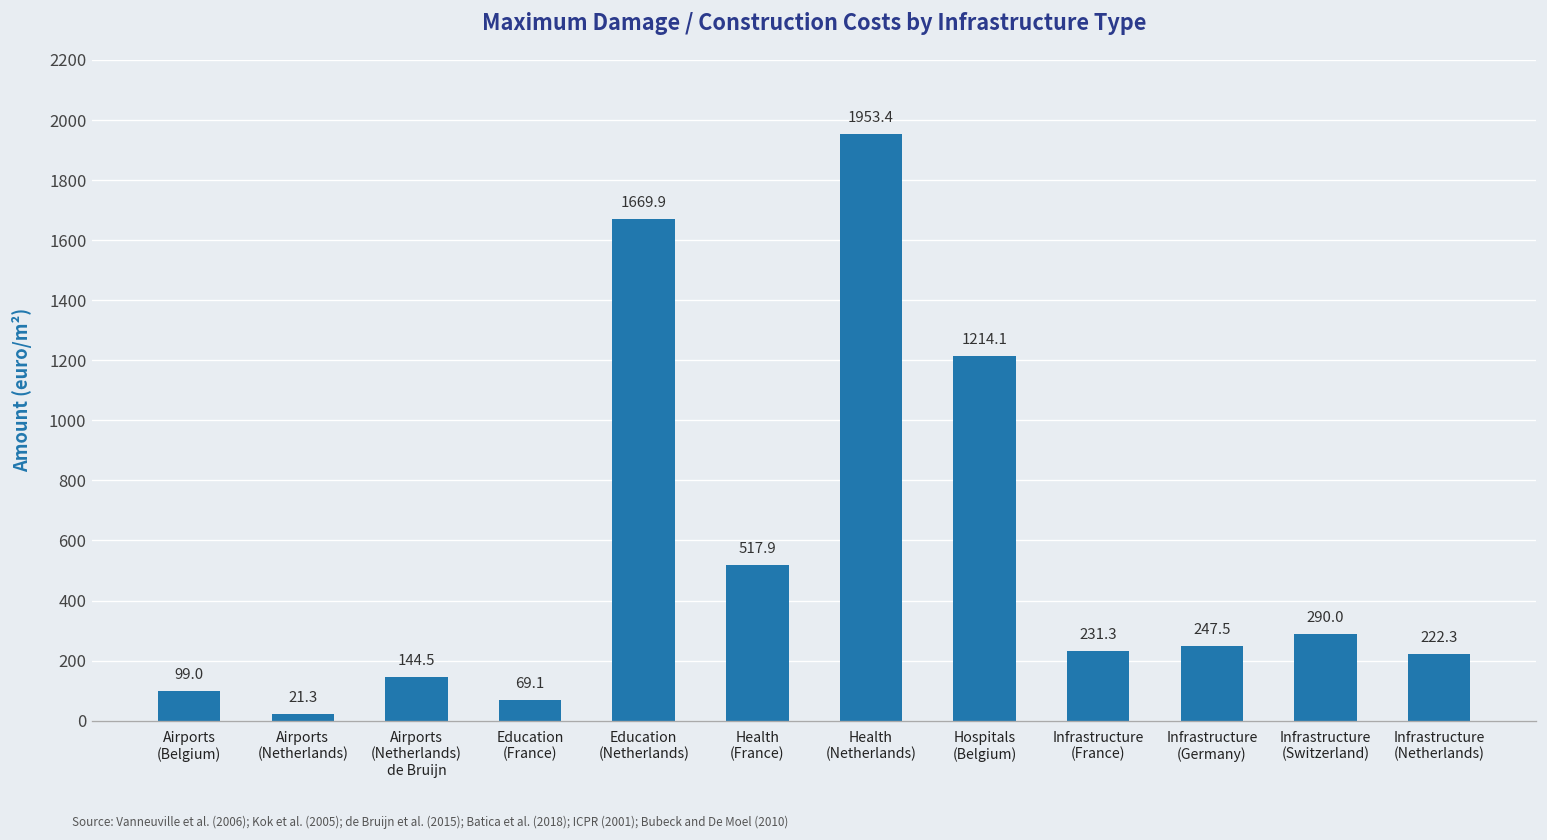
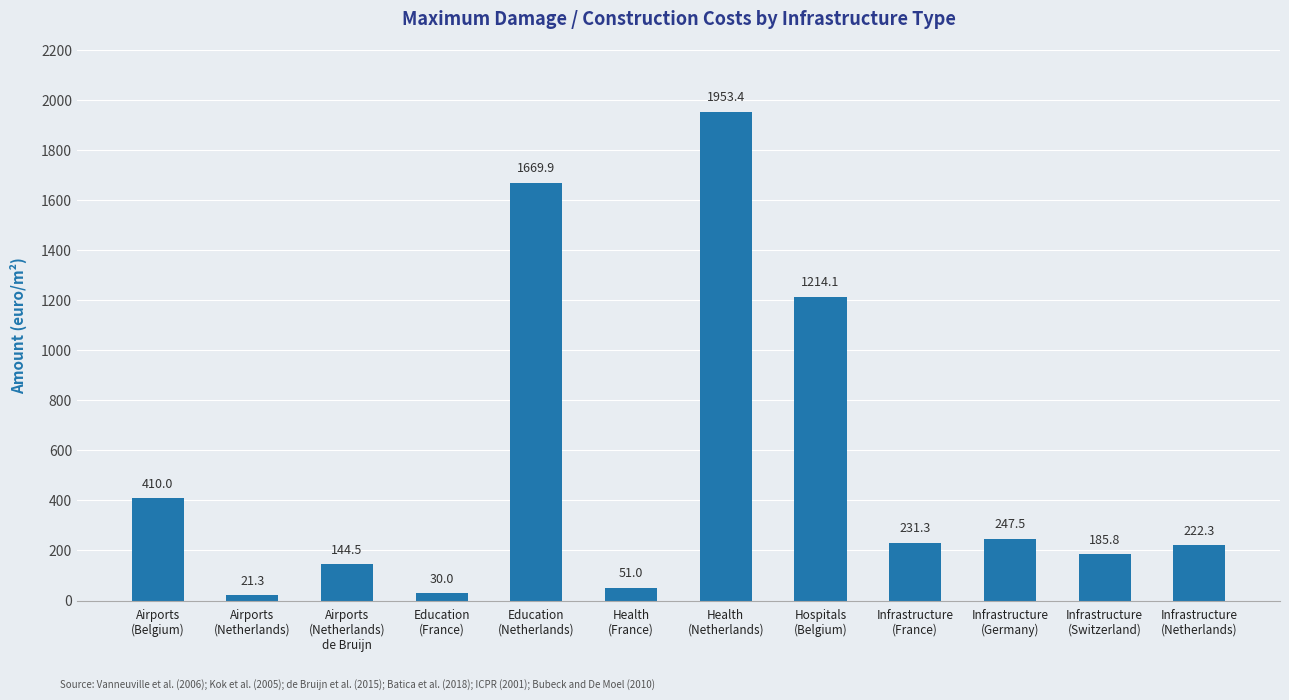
  {
-   "Airports (Belgium)": 99.0,
+   "Airports (Belgium)": 410.0,
    "Airports (Netherlands)": 21.3,
    "Airports (Netherlands) de Bruijn": 144.5,
-   "Education (France)": 69.1,
+   "Education (France)": 30.0,
    "Education (Netherlands)": 1669.9,
-   "Health (France)": 517.9,
+   "Health (France)": 51.0,
    "Health (Netherlands)": 1953.4,
    "Hospitals (Belgium)": 1214.1,
    "Infrastructure (France)": 231.3,
    "Infrastructure (Germany)": 247.5,
-   "Infrastructure (Switzerland)": 290.0,
+   "Infrastructure (Switzerland)": 185.8,
    "Infrastructure (Netherlands)": 222.3
  }
